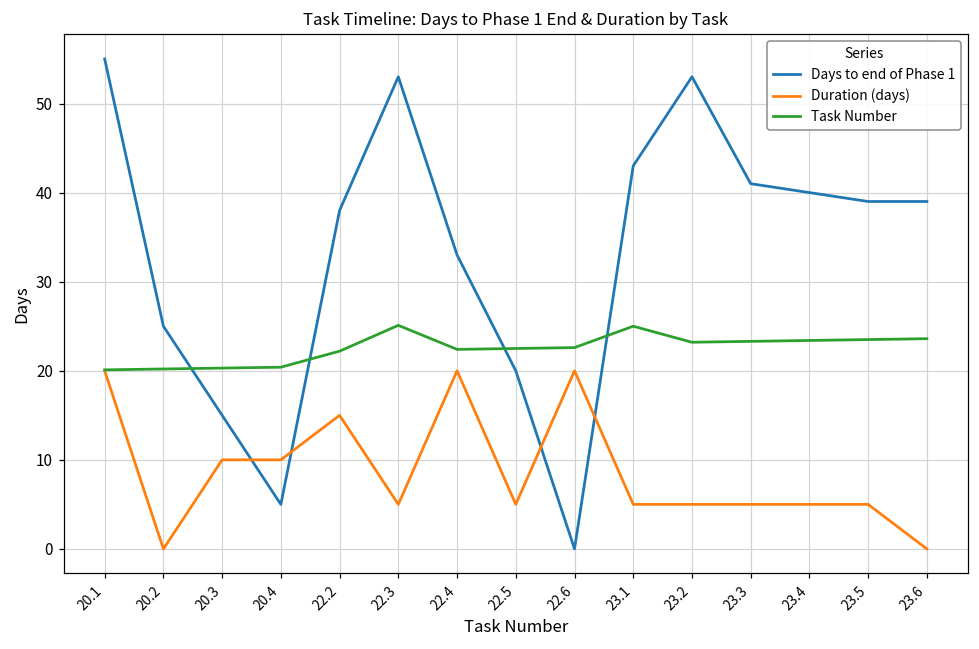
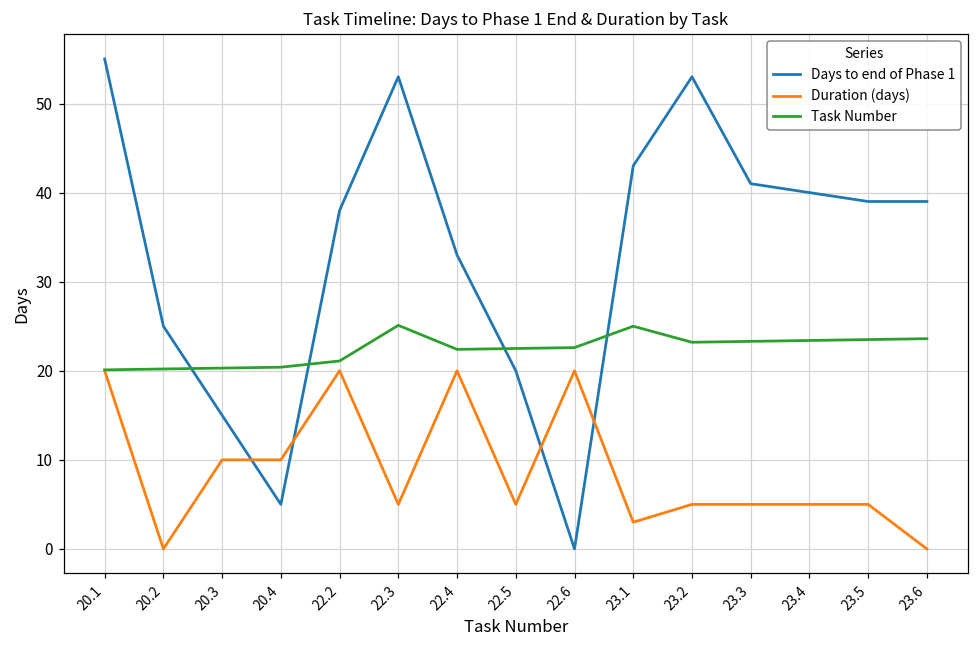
  {
    "Days to end of Phase 1": {
      "20.1": 55,
      "20.2": 25,
      "20.3": 15,
      "20.4": 5,
      "22.2": 38,
      "22.3": 53,
      "22.4": 33,
      "22.5": 20,
      "22.6": 0,
      "23.1": 43,
      "23.2": 53,
      "23.3": 41,
      "23.4": 40,
      "23.5": 39,
      "23.6": 39
    },
    "Duration (days)": {
      "20.2": 0,
      "20.3": 10,
      "20.4": 10,
-     "22.2": 15,
+     "22.2": 20,
      "22.3": 5,
      "22.4": 20,
      "22.5": 5,
      "22.6": 20,
-     "23.1": 5,
+     "23.1": 3,
      "23.2": 5,
      "23.3": 5,
      "23.4": 5,
      "23.5": 5,
      "23.6": 0
    },
    "Task Number": {
      "20.2": 20,
      "20.3": 20,
      "20.4": 20,
-     "22.2": 22,
+     "22.2": 21,
      "22.3": 25,
      "22.4": 22,
      "22.5": 23,
      "22.6": 23,
      "23.1": 25,
      "23.2": 23,
      "23.3": 23,
      "23.4": 23,
      "23.5": 24,
      "23.6": 24
    }
  }
